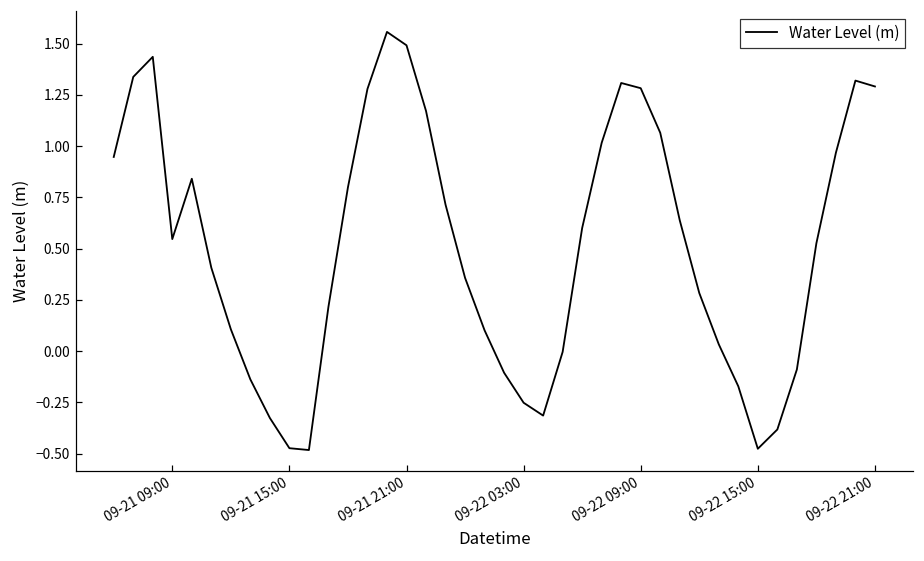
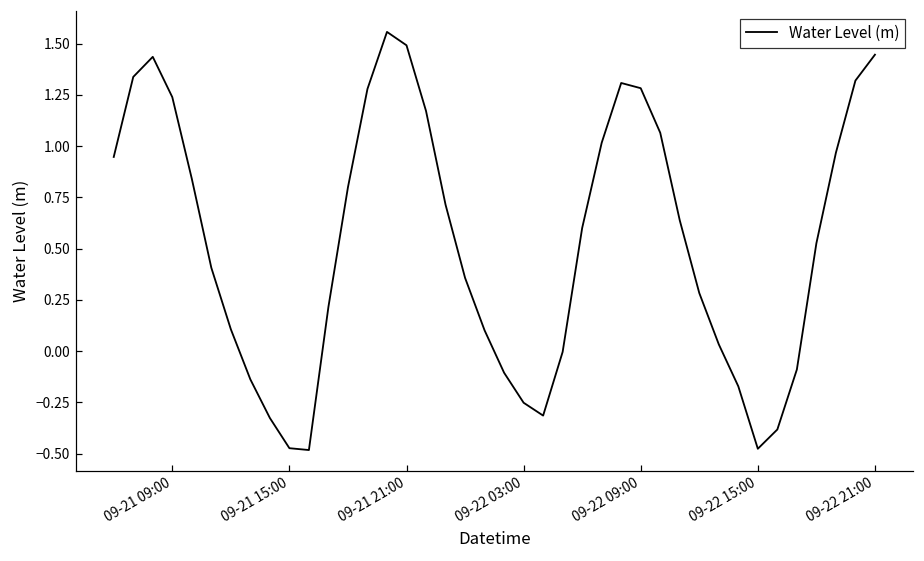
  {
-   "09-21 09:00": 0.55,
+   "09-21 09:00": 1.24,
    "09-21 15:00": -0.47,
    "09-21 21:00": 1.49,
    "09-22 03:00": -0.25,
    "09-22 09:00": 1.28,
    "09-22 15:00": -0.48,
-   "09-22 21:00": 1.29
+   "09-22 21:00": 1.45
  }
